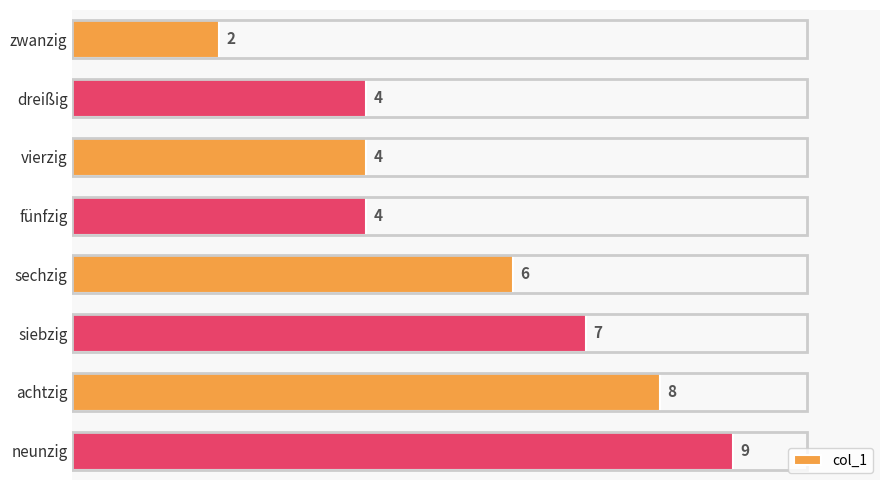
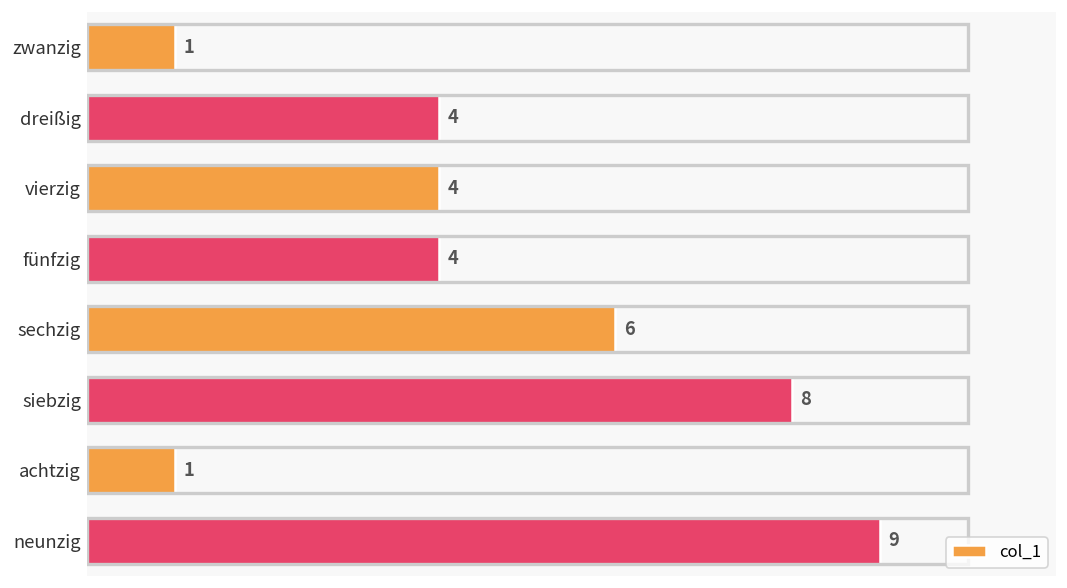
  {
-   "zwanzig": 2,
+   "zwanzig": 1,
    "dreißig": 4,
    "vierzig": 4,
    "fünfzig": 4,
    "sechzig": 6,
-   "siebzig": 7,
-   "achtzig": 8,
+   "siebzig": 8,
+   "achtzig": 1,
    "neunzig": 9
  }
